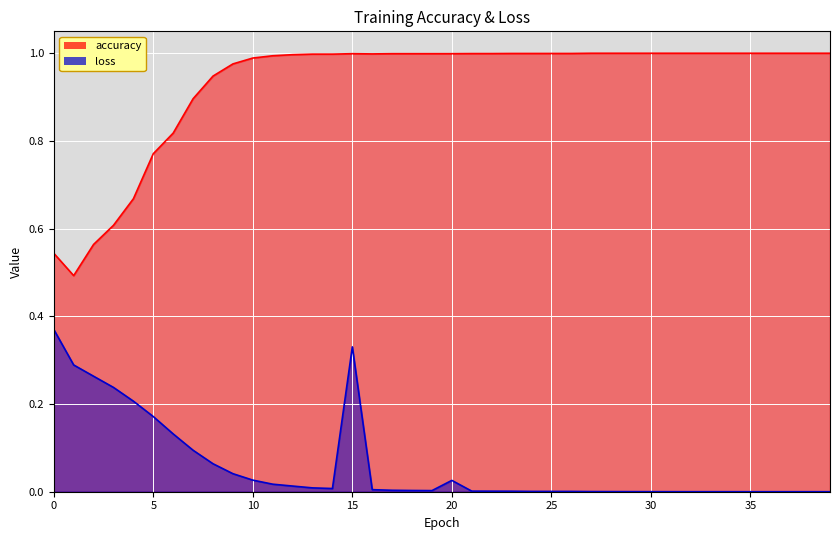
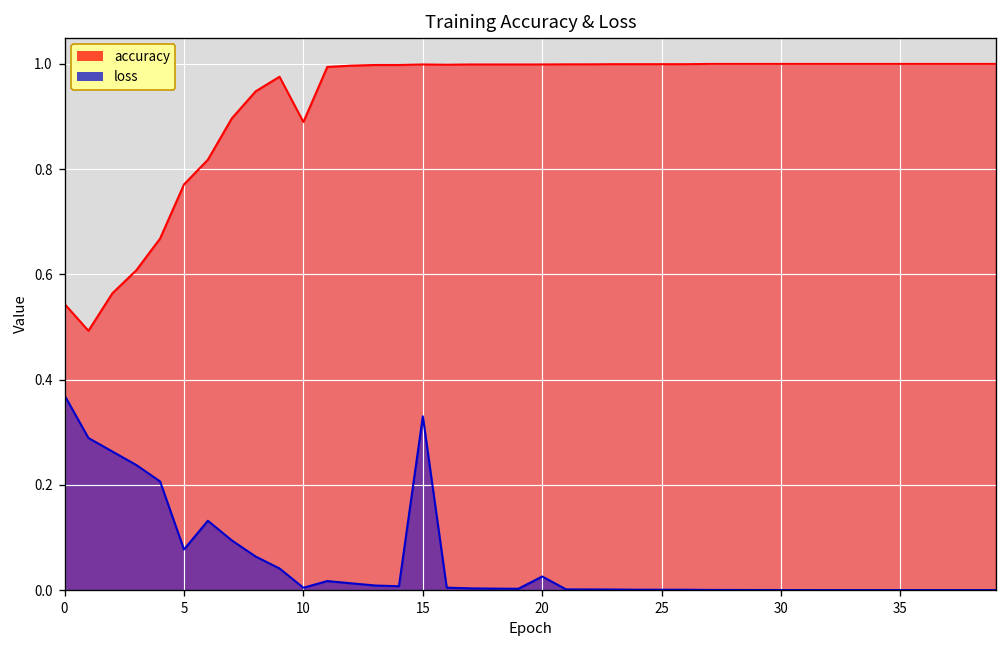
  {
    "accuracy": {
      "0": 0.54,
      "5": 0.77,
-     "10": 0.99,
+     "10": 0.89,
      "15": 1.00,
      "20": 1.00,
      "25": 1.00,
      "30": 1.00,
      "35": 1.00
    },
    "loss": {
      "0": 0.37,
-     "5": 0.17,
-     "10": 0.03,
+     "5": 0.08,
+     "10": 0.00,
      "15": 0.33,
      "20": 0.03,
      "25": 0.00,
      "30": 0.00,
      "35": 0.00
    }
  }
